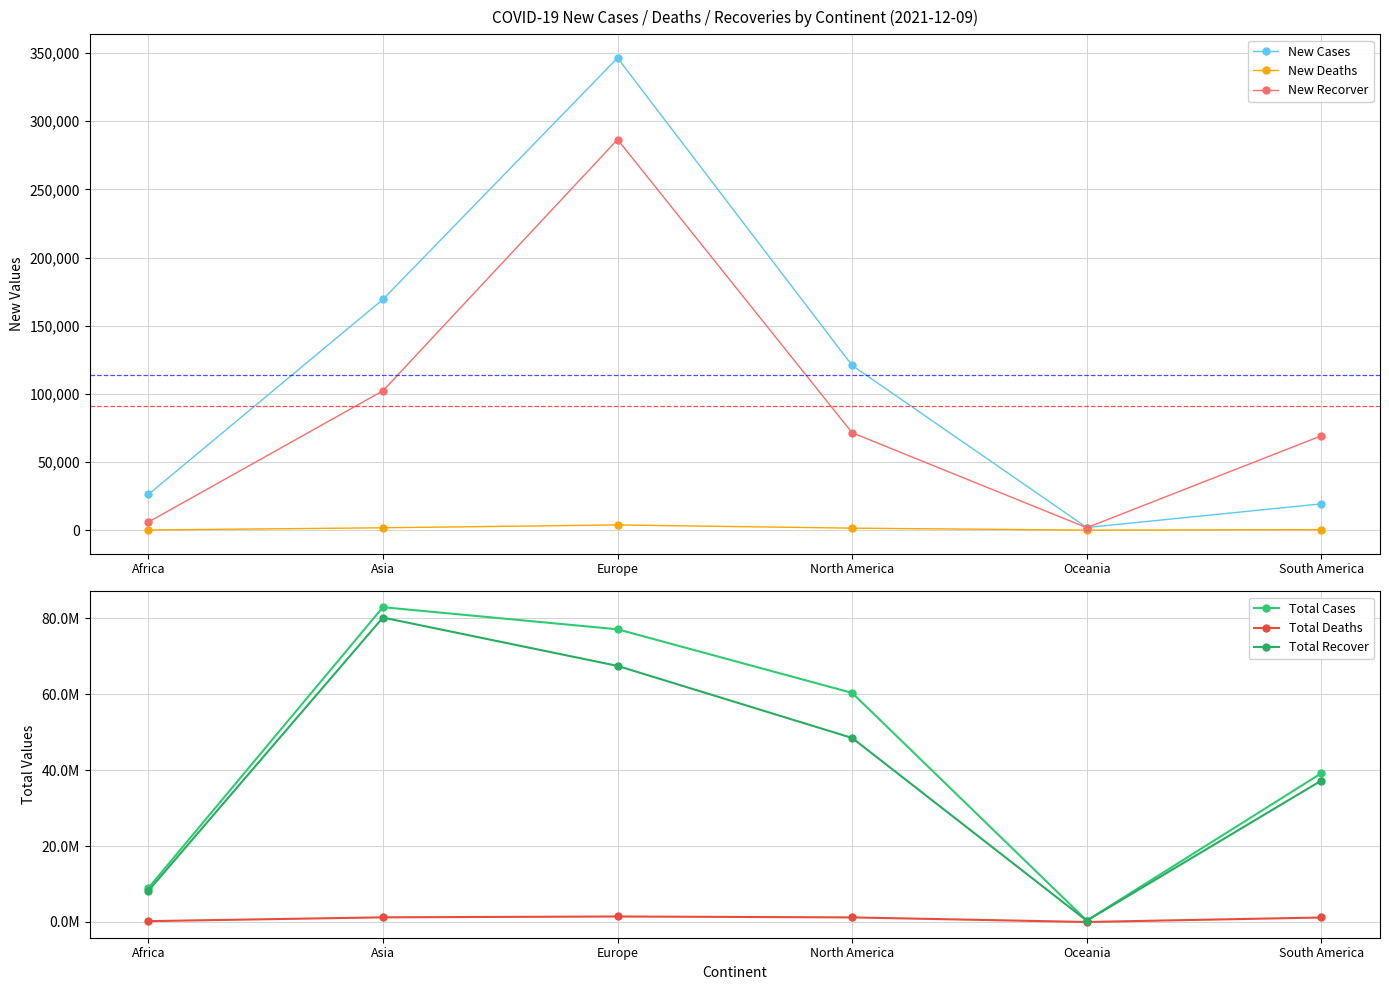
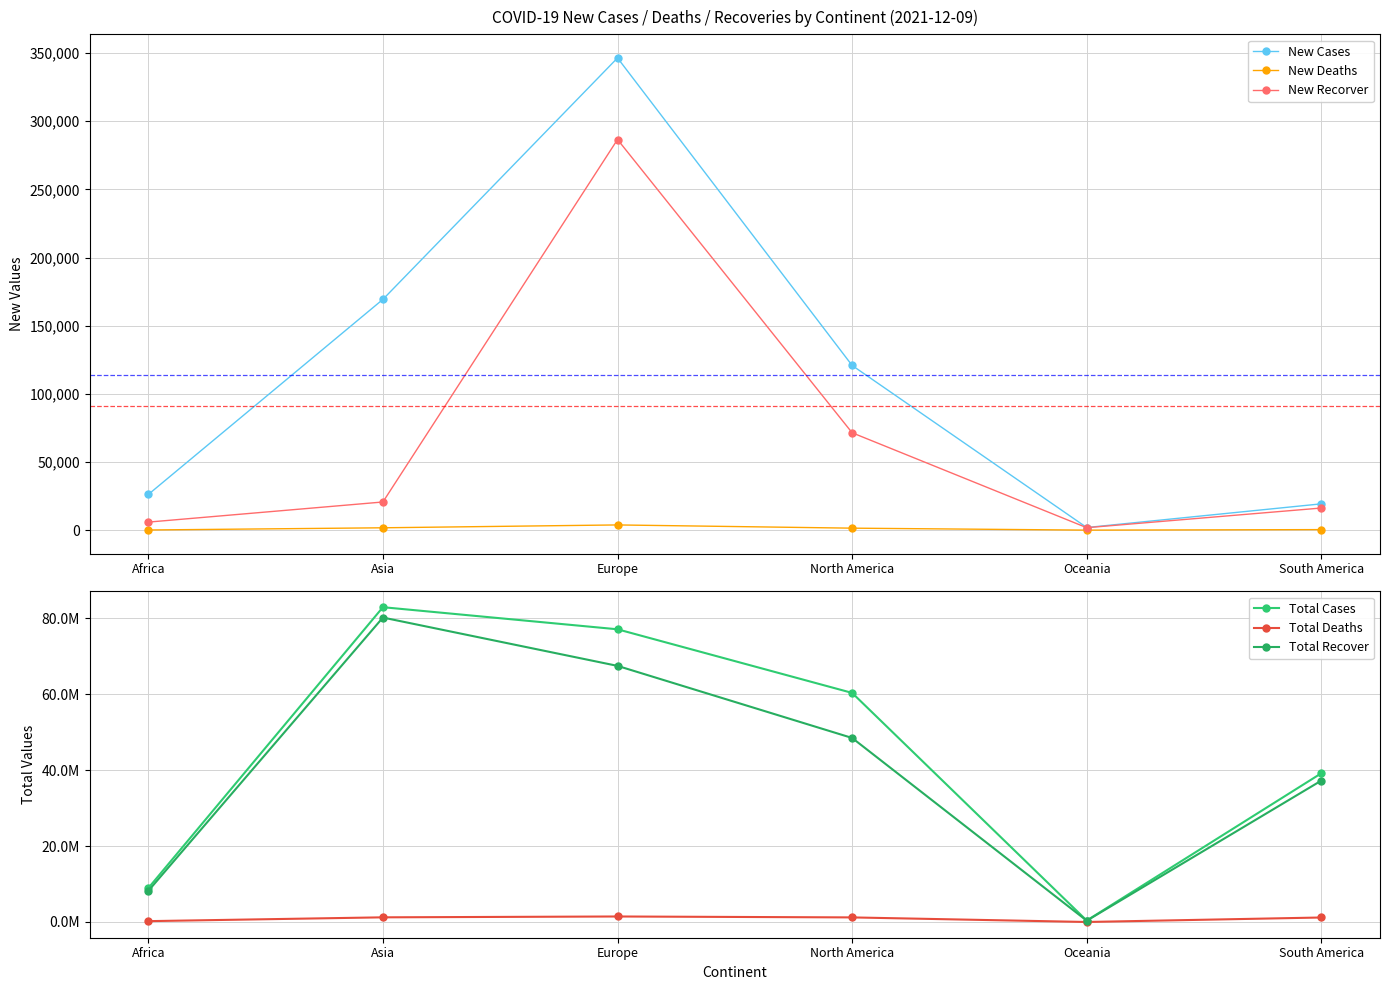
  {
    "COVID-19 New Cases / Deaths / Recoveries by Continent (2021-12-09)": {
      "New Cases": {
        "Africa": "26,000",
        "Asia": "169,000",
        "Europe": "346,000",
        "North America": "121,000",
        "South America": "19,000"
      },
      "New Deaths": {
        "Africa": "0",
        "Asia": "2,000",
        "Europe": "4,000",
        "North America": "1,000",
        "South America": "0"
      },
      "New Recorver": {
        "Africa": "6,000",
-       "Asia": "102,000",
+       "Asia": "21,000",
        "Europe": "287,000",
        "North America": "71,000",
-       "South America": "69,000"
+       "South America": "16,000"
      }
    }
  }
